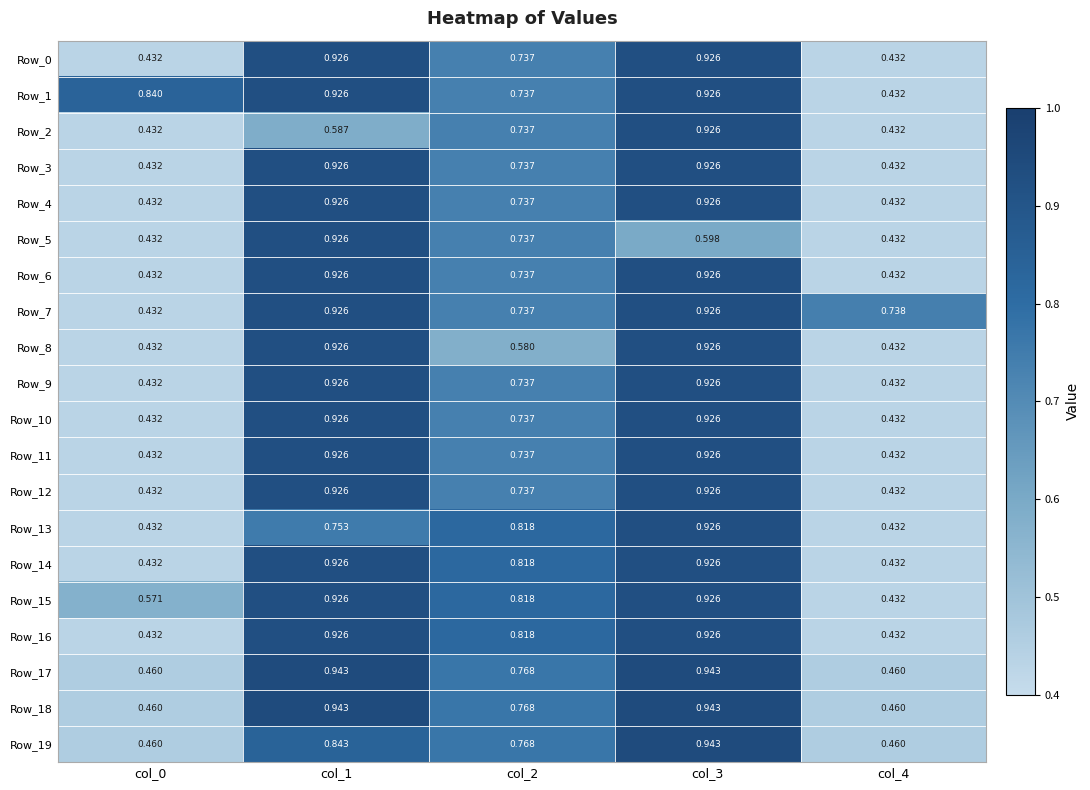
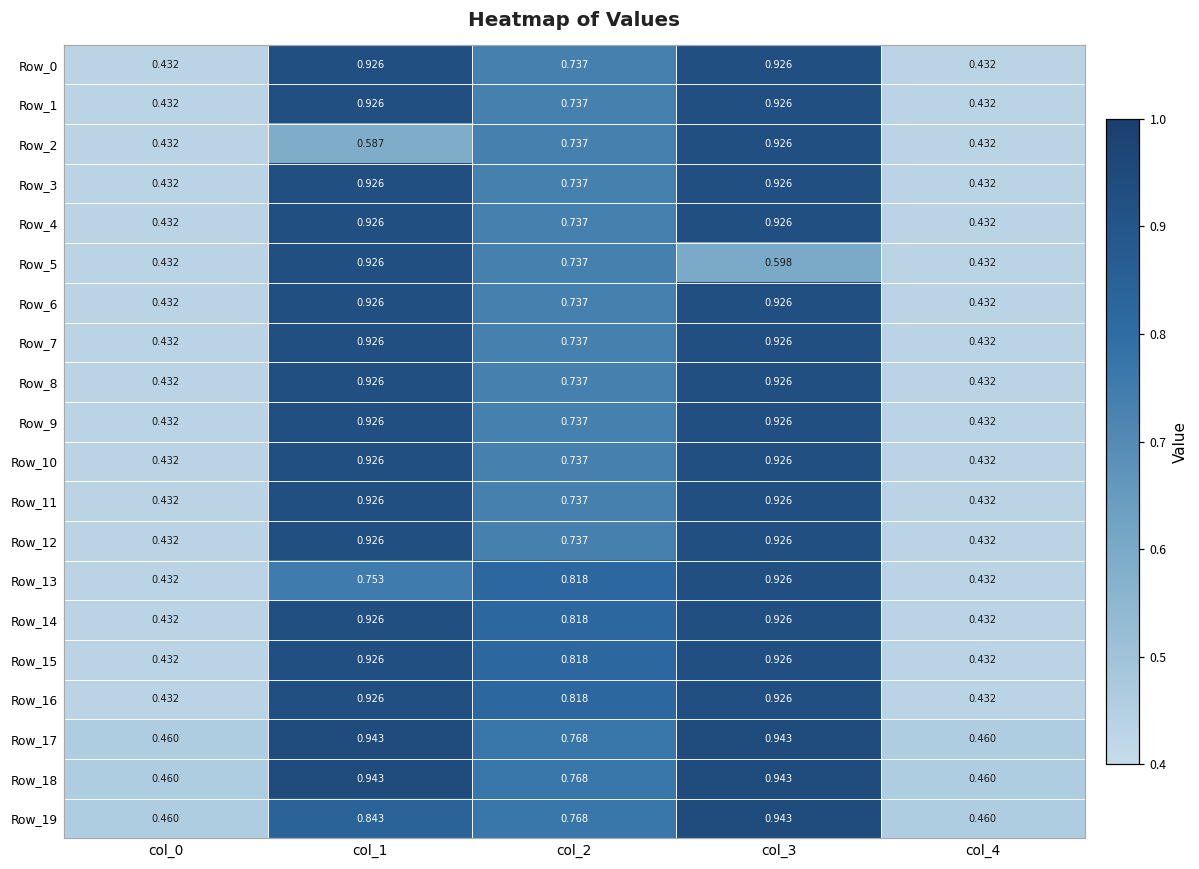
  {
    "Row_0": {
      "col_0": 0.432,
      "col_1": 0.926,
      "col_2": 0.737,
      "col_3": 0.926,
      "col_4": 0.432
    },
    "Row_1": {
-     "col_0": 0.840,
+     "col_0": 0.432,
      "col_1": 0.926,
      "col_2": 0.737,
      "col_3": 0.926,
      "col_4": 0.432
    },
    "Row_2": {
      "col_0": 0.432,
      "col_1": 0.587,
      "col_2": 0.737,
      "col_3": 0.926,
      "col_4": 0.432
    },
    "Row_3": {
      "col_0": 0.432,
      "col_1": 0.926,
      "col_2": 0.737,
      "col_3": 0.926,
      "col_4": 0.432
    },
    "Row_4": {
      "col_0": 0.432,
      "col_1": 0.926,
      "col_2": 0.737,
      "col_3": 0.926,
      "col_4": 0.432
    },
    "Row_5": {
      "col_0": 0.432,
      "col_1": 0.926,
      "col_2": 0.737,
      "col_3": 0.598,
      "col_4": 0.432
    },
    "Row_6": {
      "col_0": 0.432,
      "col_1": 0.926,
      "col_2": 0.737,
      "col_3": 0.926,
      "col_4": 0.432
    },
    "Row_7": {
      "col_0": 0.432,
      "col_1": 0.926,
      "col_2": 0.737,
      "col_3": 0.926,
-     "col_4": 0.738
+     "col_4": 0.432
    },
    "Row_8": {
      "col_0": 0.432,
      "col_1": 0.926,
-     "col_2": 0.580,
+     "col_2": 0.737,
      "col_3": 0.926,
      "col_4": 0.432
    },
    "Row_9": {
      "col_0": 0.432,
      "col_1": 0.926,
      "col_2": 0.737,
      "col_3": 0.926,
      "col_4": 0.432
    },
    "Row_10": {
      "col_0": 0.432,
      "col_1": 0.926,
      "col_2": 0.737,
      "col_3": 0.926,
      "col_4": 0.432
    },
    "Row_11": {
      "col_0": 0.432,
      "col_1": 0.926,
      "col_2": 0.737,
      "col_3": 0.926,
      "col_4": 0.432
    },
    "Row_12": {
      "col_0": 0.432,
      "col_1": 0.926,
      "col_2": 0.737,
      "col_3": 0.926,
      "col_4": 0.432
    },
    "Row_13": {
      "col_0": 0.432,
      "col_1": 0.753,
      "col_2": 0.818,
      "col_3": 0.926,
      "col_4": 0.432
    },
    "Row_14": {
      "col_0": 0.432,
      "col_1": 0.926,
      "col_2": 0.818,
      "col_3": 0.926,
      "col_4": 0.432
    },
    "Row_15": {
-     "col_0": 0.571,
+     "col_0": 0.432,
      "col_1": 0.926,
      "col_2": 0.818,
      "col_3": 0.926,
      "col_4": 0.432
    },
    "Row_16": {
      "col_0": 0.432,
      "col_1": 0.926,
      "col_2": 0.818,
      "col_3": 0.926,
      "col_4": 0.432
    },
    "Row_17": {
      "col_0": 0.460,
      "col_1": 0.943,
      "col_2": 0.768,
      "col_3": 0.943,
      "col_4": 0.460
    },
    "Row_18": {
      "col_0": 0.460,
      "col_1": 0.943,
      "col_2": 0.768,
      "col_3": 0.943,
      "col_4": 0.460
    },
    "Row_19": {
      "col_0": 0.460,
      "col_1": 0.843,
      "col_2": 0.768,
      "col_3": 0.943,
      "col_4": 0.460
    }
  }
